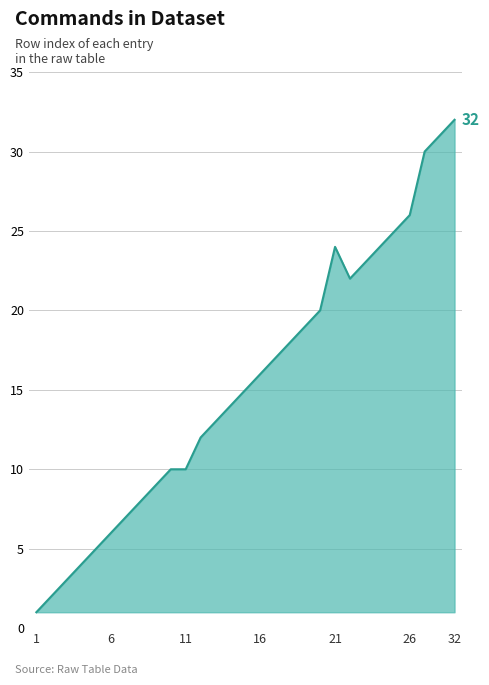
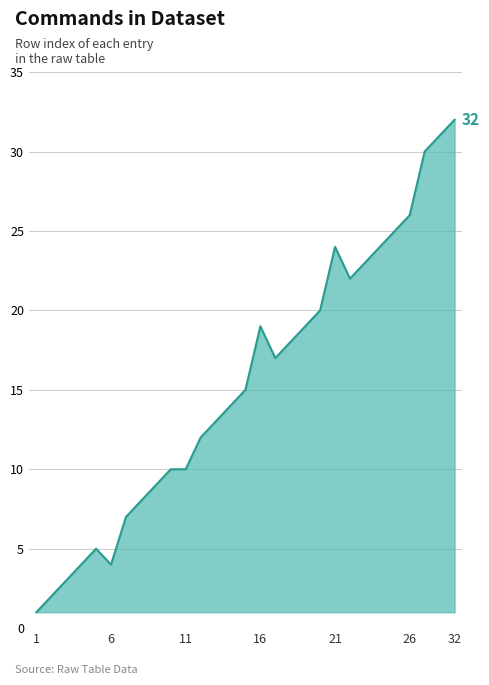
  {
    "1": 1,
-   "6": 6,
+   "6": 4,
    "11": 10,
-   "16": 16,
+   "16": 19,
    "21": 24,
    "26": 26
  }
